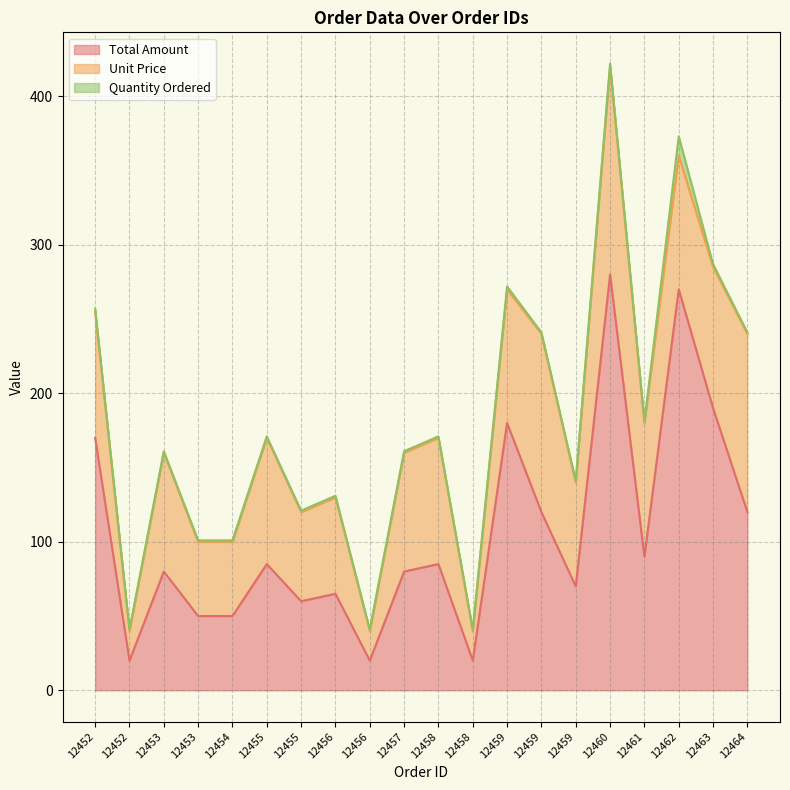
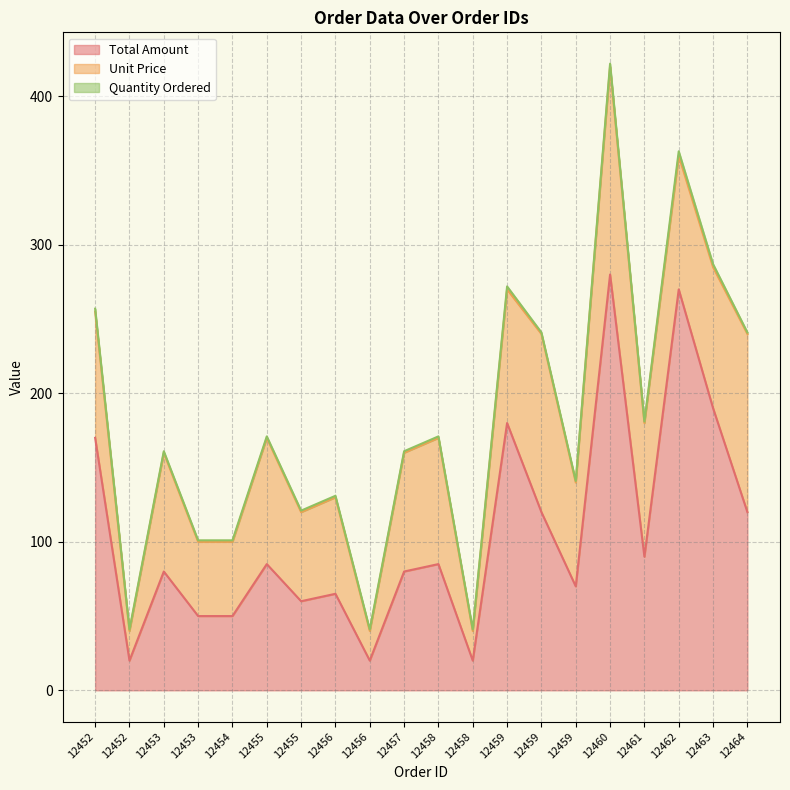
  {
    "Quantity Ordered": {
      "12460": 2,
-     "12462": 13,
+     "12462": 3,
      "12463": 2
    }
  }
